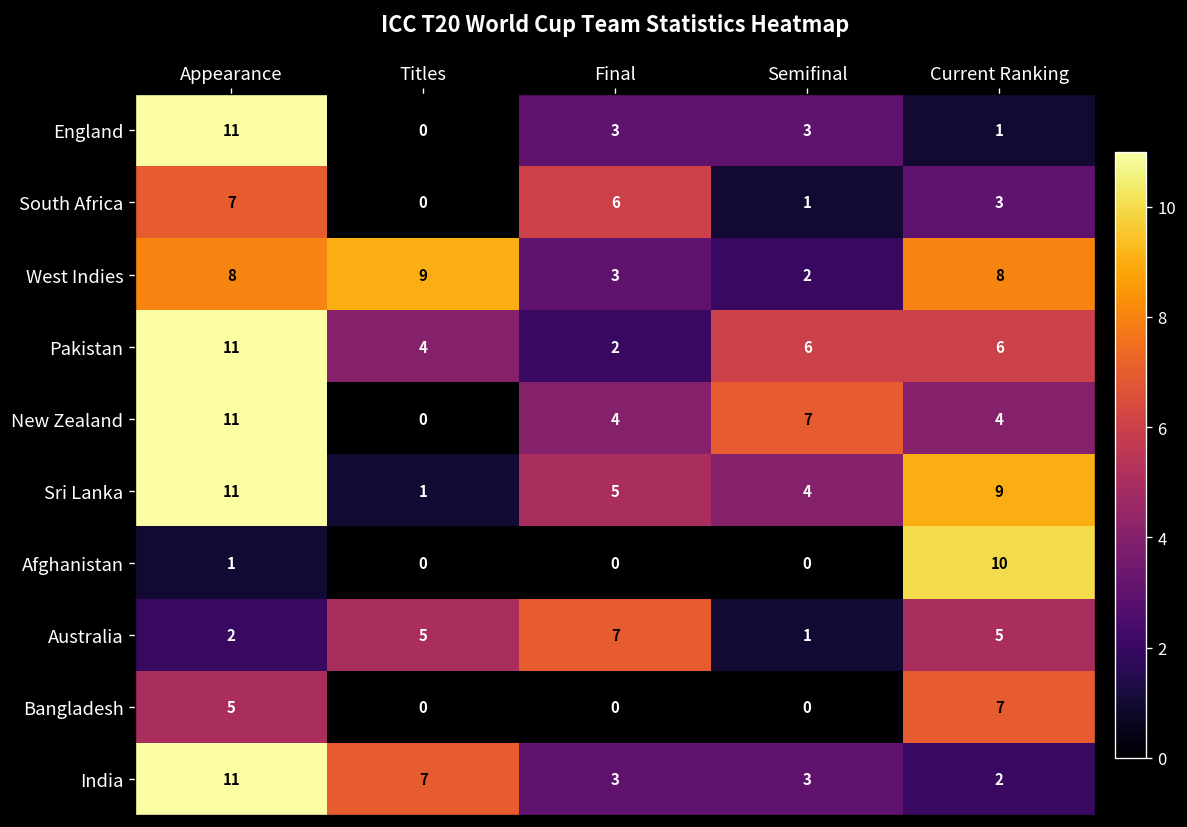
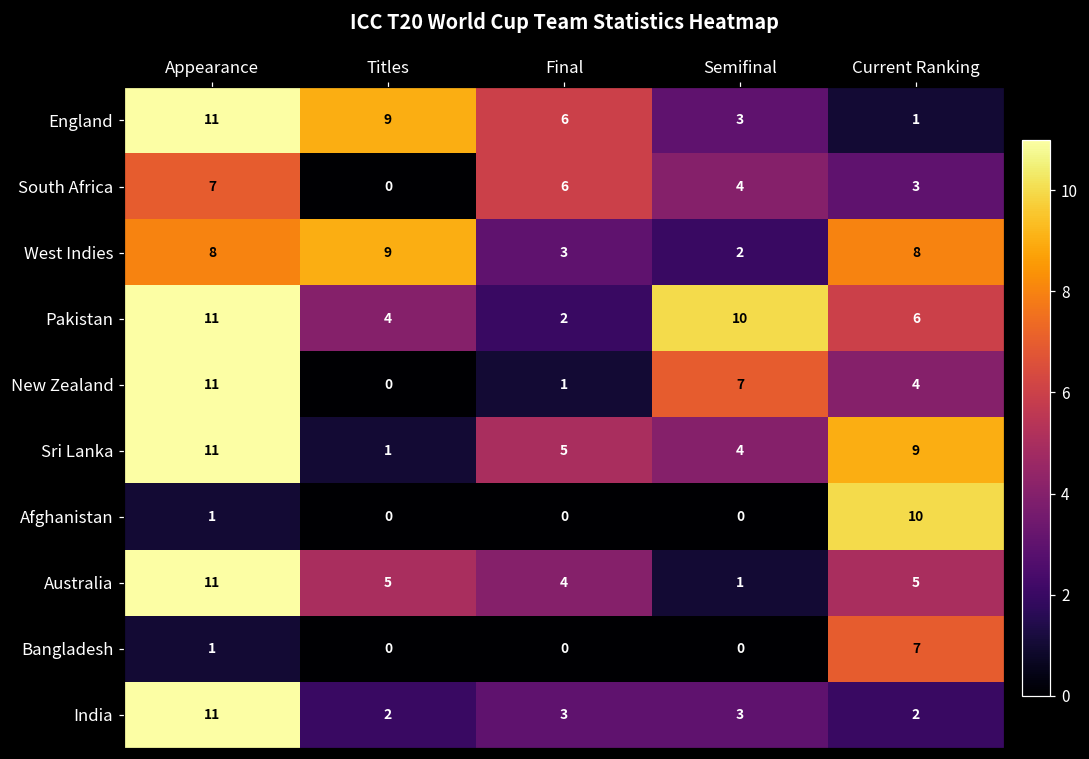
  {
    "England": {
      "Appearance": 11,
-     "Titles": 0,
-     "Final": 3,
+     "Titles": 9,
+     "Final": 6,
      "Semifinal": 3,
      "Current Ranking": 1
    },
    "South Africa": {
      "Appearance": 7,
      "Titles": 0,
      "Final": 6,
-     "Semifinal": 1,
+     "Semifinal": 4,
      "Current Ranking": 3
    },
    "West Indies": {
      "Appearance": 8,
      "Titles": 9,
      "Final": 3,
      "Semifinal": 2,
      "Current Ranking": 8
    },
    "Pakistan": {
      "Appearance": 11,
      "Titles": 4,
      "Final": 2,
-     "Semifinal": 6,
+     "Semifinal": 10,
      "Current Ranking": 6
    },
    "New Zealand": {
      "Appearance": 11,
      "Titles": 0,
-     "Final": 4,
+     "Final": 1,
      "Semifinal": 7,
      "Current Ranking": 4
    },
    "Sri Lanka": {
      "Appearance": 11,
      "Titles": 1,
      "Final": 5,
      "Semifinal": 4,
      "Current Ranking": 9
    },
    "Afghanistan": {
      "Appearance": 1,
      "Titles": 0,
      "Final": 0,
      "Semifinal": 0,
      "Current Ranking": 10
    },
    "Australia": {
-     "Appearance": 2,
+     "Appearance": 11,
      "Titles": 5,
-     "Final": 7,
+     "Final": 4,
      "Semifinal": 1,
      "Current Ranking": 5
    },
    "Bangladesh": {
-     "Appearance": 5,
+     "Appearance": 1,
      "Titles": 0,
      "Final": 0,
      "Semifinal": 0,
      "Current Ranking": 7
    },
    "India": {
      "Appearance": 11,
-     "Titles": 7,
+     "Titles": 2,
      "Final": 3,
      "Semifinal": 3,
      "Current Ranking": 2
    }
  }
